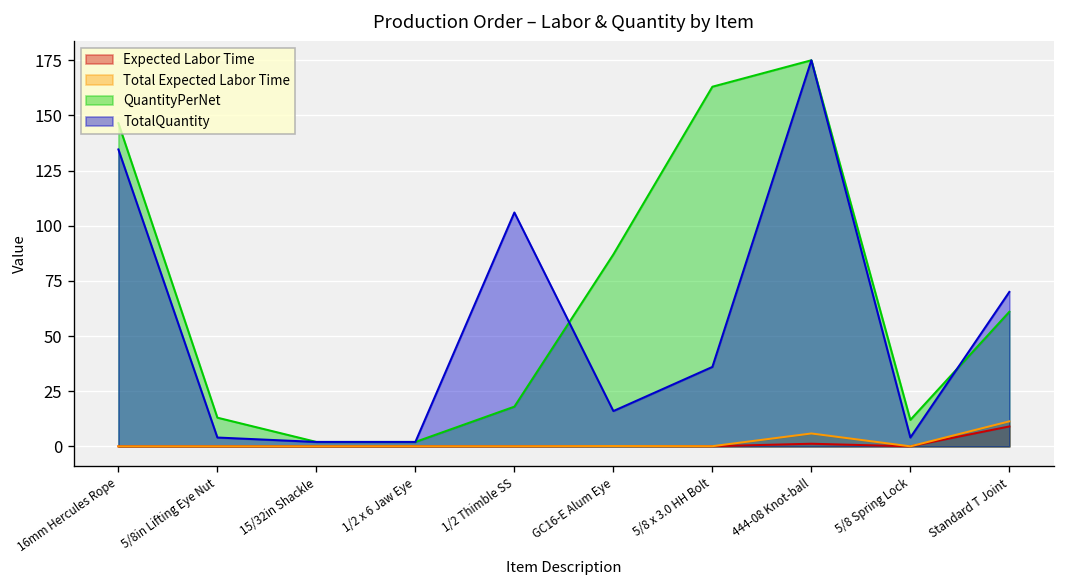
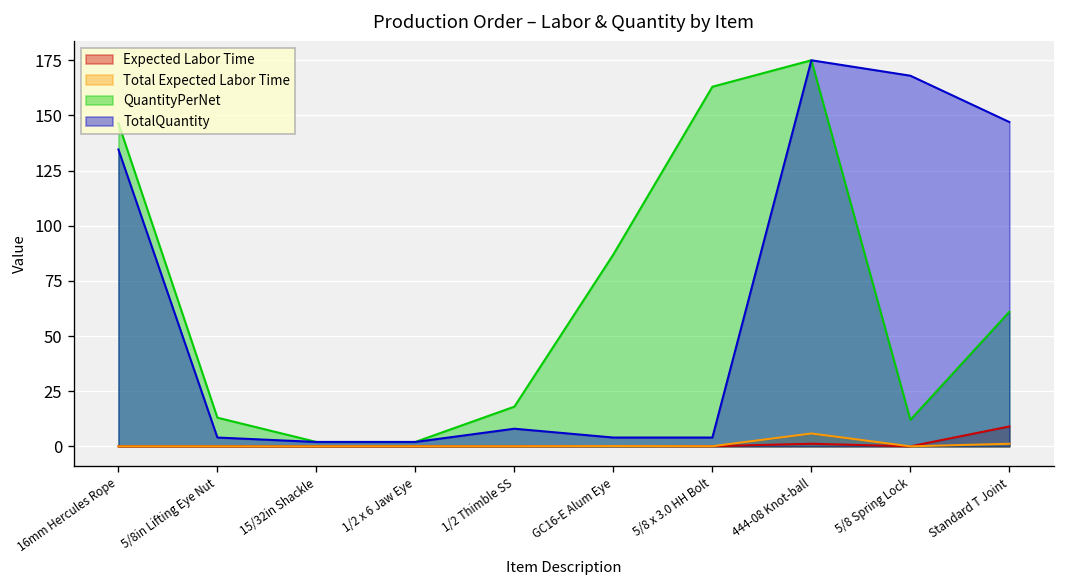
  {
    "Expected Labor Time": {
      "444-08 Knot-ball": 1,
      "Standard T Joint": 9
    },
    "Total Expected Labor Time": {
      "444-08 Knot-ball": 6,
-     "Standard T Joint": 11
+     "Standard T Joint": 1
    },
    "QuantityPerNet": {
      "5/8in Lifting Eye Nut": 13,
      "1/2 Thimble SS": 18,
      "GC16-E Alum Eye": 87,
      "5/8 x 3.0 HH Bolt": 163,
      "5/8 Spring Lock": 12,
      "Standard T Joint": 61
    },
    "TotalQuantity": {
      "16mm Hercules Rope": 135,
      "5/8in Lifting Eye Nut": 4,
-     "1/2 Thimble SS": 106,
-     "GC16-E Alum Eye": 16,
-     "5/8 x 3.0 HH Bolt": 36,
-     "5/8 Spring Lock": 4,
-     "Standard T Joint": 70
+     "1/2 Thimble SS": 8,
+     "GC16-E Alum Eye": 4,
+     "5/8 x 3.0 HH Bolt": 4,
+     "5/8 Spring Lock": 168,
+     "Standard T Joint": 147
    }
  }
